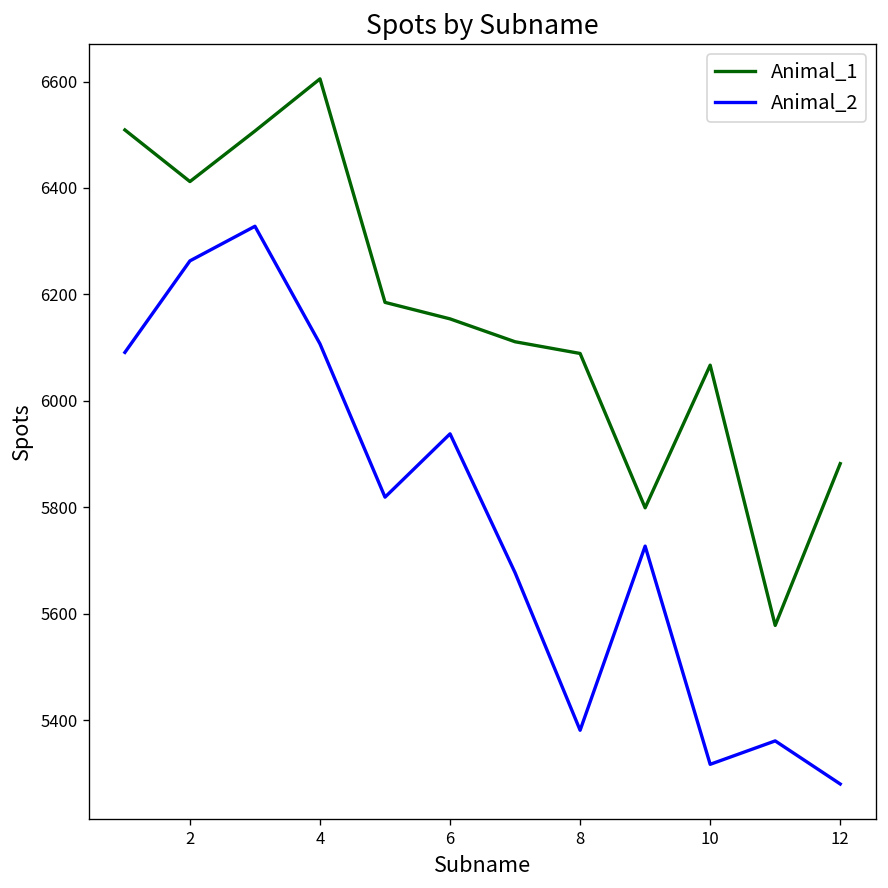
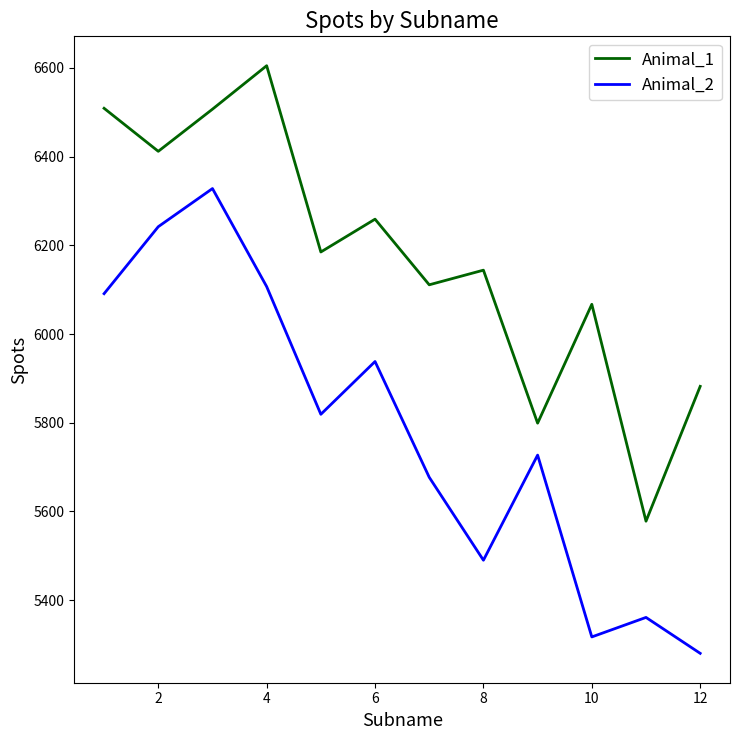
  {
    "Animal_1": {
      "2": 6410,
      "4": 6610,
-     "6": 6150,
-     "8": 6090,
+     "6": 6260,
+     "8": 6140,
      "10": 6070,
      "12": 5880
    },
    "Animal_2": {
-     "2": 6260,
+     "2": 6240,
      "4": 6110,
      "6": 5940,
-     "8": 5380,
+     "8": 5490,
      "10": 5320,
      "12": 5280
    }
  }
